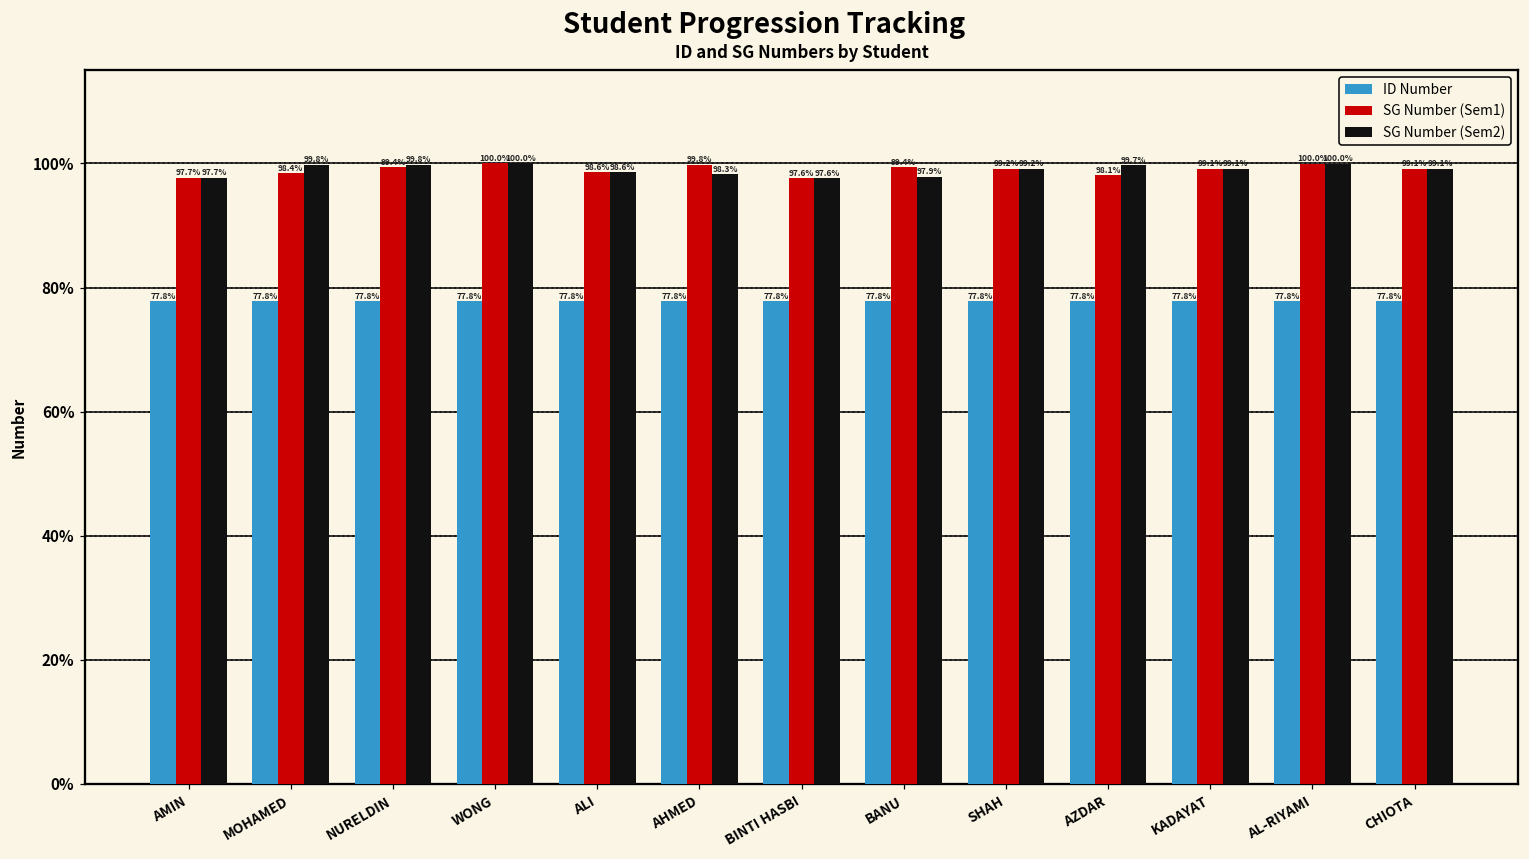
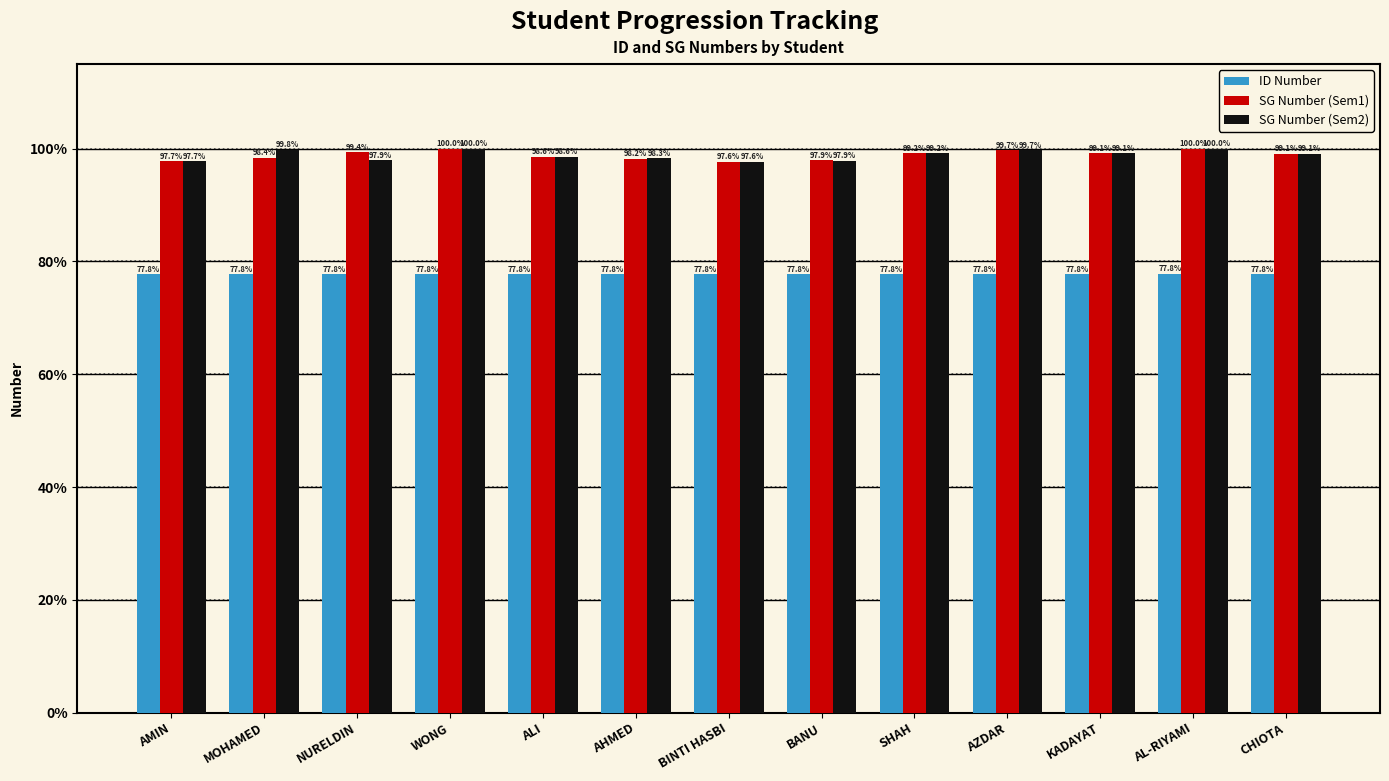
  {
    "ID Number": {
      "AMIN": "77.8%",
      "MOHAMED": "77.8%",
      "NURELDIN": "77.8%",
      "WONG": "77.8%",
      "ALI": "77.8%",
      "AHMED": "77.8%",
      "BINTI HASBI": "77.8%",
      "BANU": "77.8%",
      "SHAH": "77.8%",
      "AZDAR": "77.8%",
      "KADAYAT": "77.8%",
      "AL-RIYAMI": "77.8%",
      "CHIOTA": "77.8%"
    },
    "SG Number (Sem1)": {
      "AMIN": "97.7%",
      "MOHAMED": "98.4%",
      "NURELDIN": "99.4%",
      "ALI": "98.6%",
-     "AHMED": "99.8%",
+     "AHMED": "98.2%",
      "BINTI HASBI": "97.6%",
-     "BANU": "99.4%",
+     "BANU": "97.9%",
      "SHAH": "99.2%",
-     "AZDAR": "98.1%",
+     "AZDAR": "99.7%",
      "KADAYAT": "99.1%",
      "CHIOTA": "99.1%"
    },
    "SG Number (Sem2)": {
      "AMIN": "97.7%",
      "MOHAMED": "99.8%",
-     "NURELDIN": "99.8%",
+     "NURELDIN": "97.9%",
      "ALI": "98.6%",
      "AHMED": "98.3%",
      "BINTI HASBI": "97.6%",
      "BANU": "97.9%",
      "SHAH": "99.2%",
      "AZDAR": "99.7%",
      "KADAYAT": "99.1%",
      "CHIOTA": "99.1%"
    }
  }
